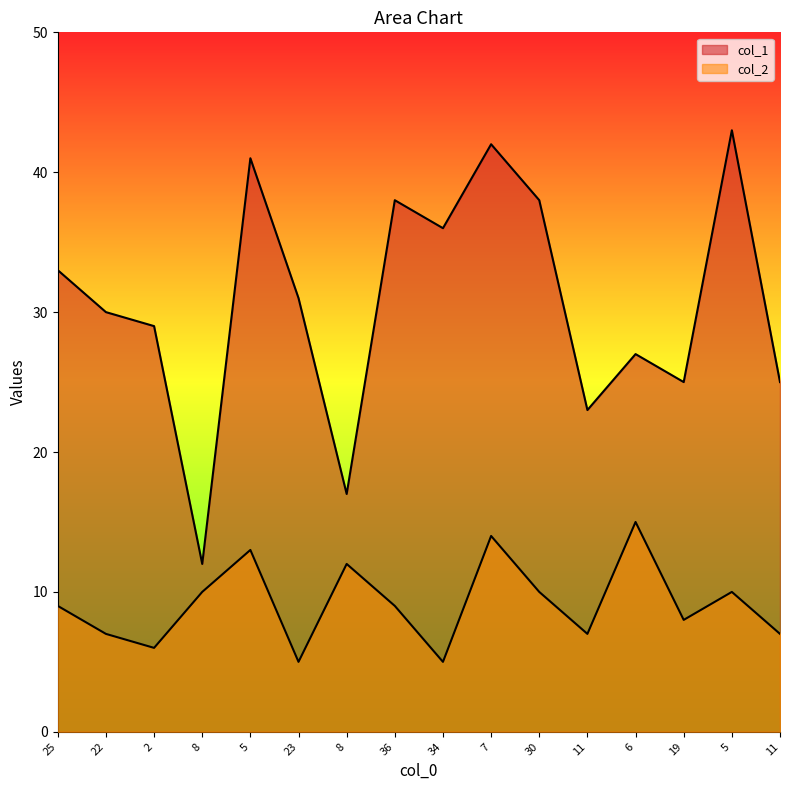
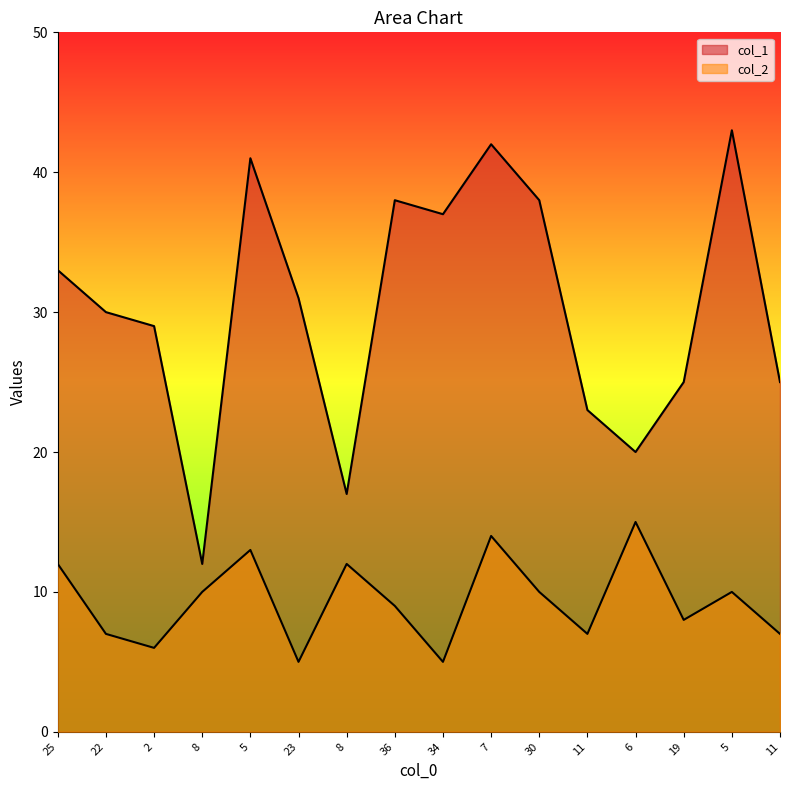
  {
    "col_1": {
      "25": 33,
      "22": 30,
      "2": 29,
      "23": 31,
      "36": 38,
-     "34": 36,
+     "34": 37,
      "7": 42,
      "30": 38,
-     "6": 27,
+     "6": 20,
      "19": 25
    },
    "col_2": {
-     "25": 9,
+     "25": 12,
      "22": 7,
      "2": 6,
      "23": 5,
      "36": 9,
      "34": 5,
      "7": 14,
      "30": 10,
      "6": 15,
      "19": 8
    }
  }
